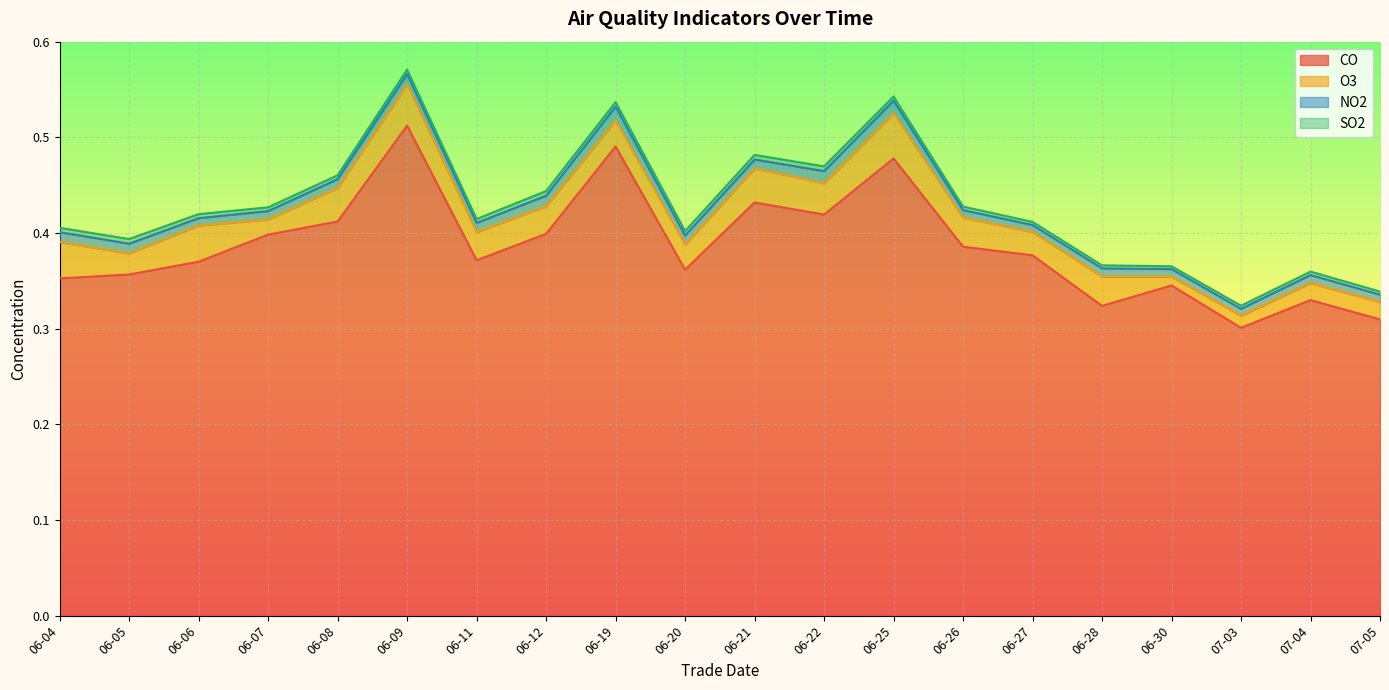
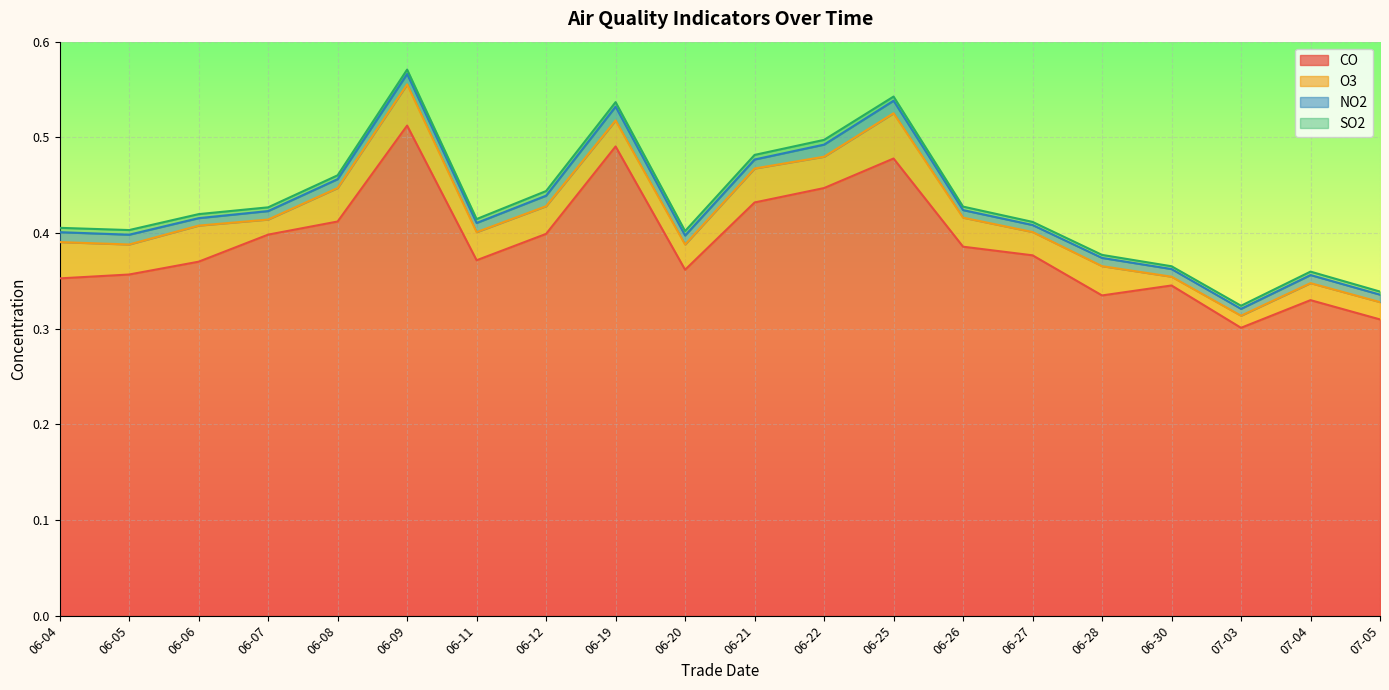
  {
    "CO": {
      "06-04": 0.35,
      "06-05": 0.36,
      "06-06": 0.37,
      "06-07": 0.40,
      "06-08": 0.41,
      "06-09": 0.51,
      "06-11": 0.37,
      "06-12": 0.40,
      "06-19": 0.49,
      "06-20": 0.36,
      "06-21": 0.43,
-     "06-22": 0.42,
+     "06-22": 0.45,
      "06-25": 0.48,
      "06-26": 0.39,
      "06-27": 0.38,
-     "06-28": 0.32,
+     "06-28": 0.33,
      "06-30": 0.35,
      "07-03": 0.30,
      "07-04": 0.33,
      "07-05": 0.31
    },
    "O3": {
      "06-04": 0.04,
-     "06-05": 0.02,
+     "06-05": 0.03,
      "06-06": 0.04,
      "06-07": 0.02,
      "06-08": 0.04,
      "06-09": 0.04,
      "06-11": 0.03,
      "06-12": 0.03,
      "06-19": 0.03,
      "06-20": 0.03,
      "06-21": 0.04,
      "06-22": 0.03,
      "06-25": 0.05,
      "06-26": 0.03,
      "06-27": 0.02,
      "06-28": 0.03,
      "06-30": 0.01,
      "07-03": 0.01,
      "07-04": 0.02,
      "07-05": 0.02
    },
    "NO2": {
      "06-04": 0.01,
      "06-05": 0.01,
      "06-06": 0.01,
      "06-07": 0.01,
      "06-08": 0.01,
      "06-09": 0.01,
      "06-11": 0.01,
      "06-12": 0.01,
      "06-19": 0.01,
      "06-20": 0.01,
      "06-21": 0.01,
      "06-22": 0.01,
      "06-25": 0.01,
      "06-26": 0.01,
      "06-27": 0.01,
      "06-28": 0.01,
      "06-30": 0.01,
      "07-03": 0.01,
      "07-04": 0.01,
      "07-05": 0.01
    },
    "SO2": {
      "06-04": 0.00,
      "06-05": 0.00,
      "06-06": 0.00,
      "06-07": 0.00,
      "06-08": 0.00,
      "06-09": 0.00,
      "06-11": 0.00,
      "06-12": 0.00,
      "06-19": 0.00,
      "06-20": 0.00,
      "06-21": 0.00,
      "06-22": 0.00,
      "06-25": 0.00,
      "06-26": 0.00,
      "06-27": 0.00,
      "06-28": 0.00,
      "06-30": 0.00,
      "07-03": 0.00,
      "07-04": 0.00,
      "07-05": 0.00
    }
  }
